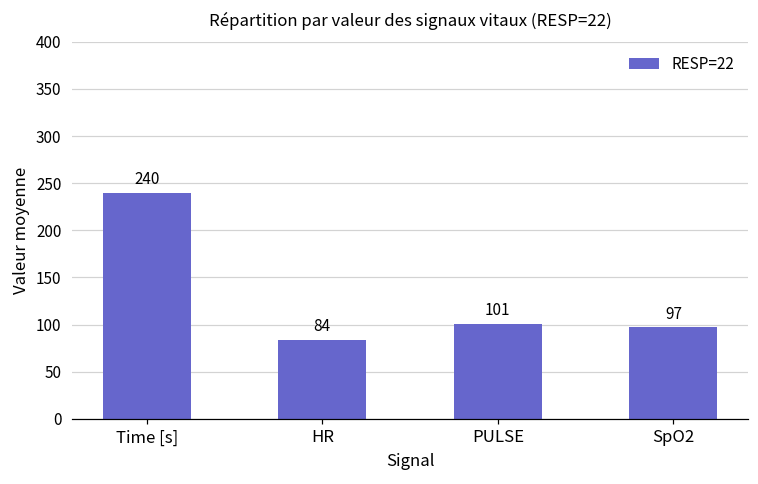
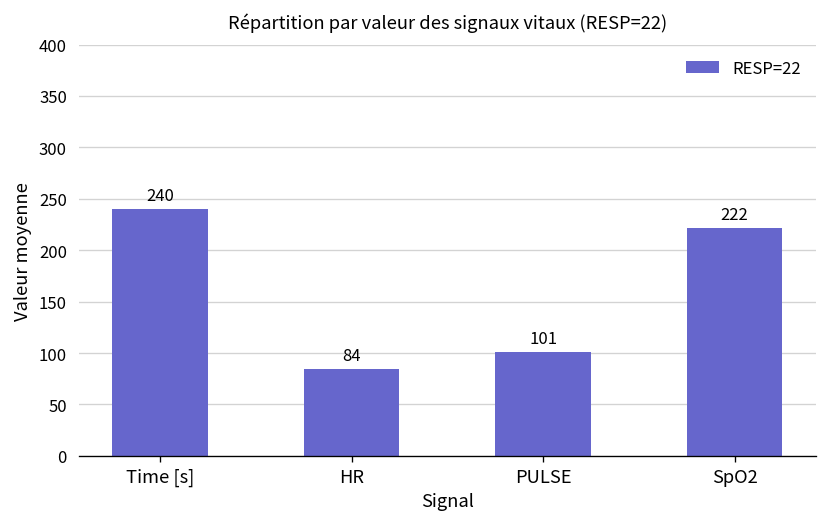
  {
    "Time [s]": 240,
    "HR": 84,
    "PULSE": 101,
-   "SpO2": 97
+   "SpO2": 222
  }
